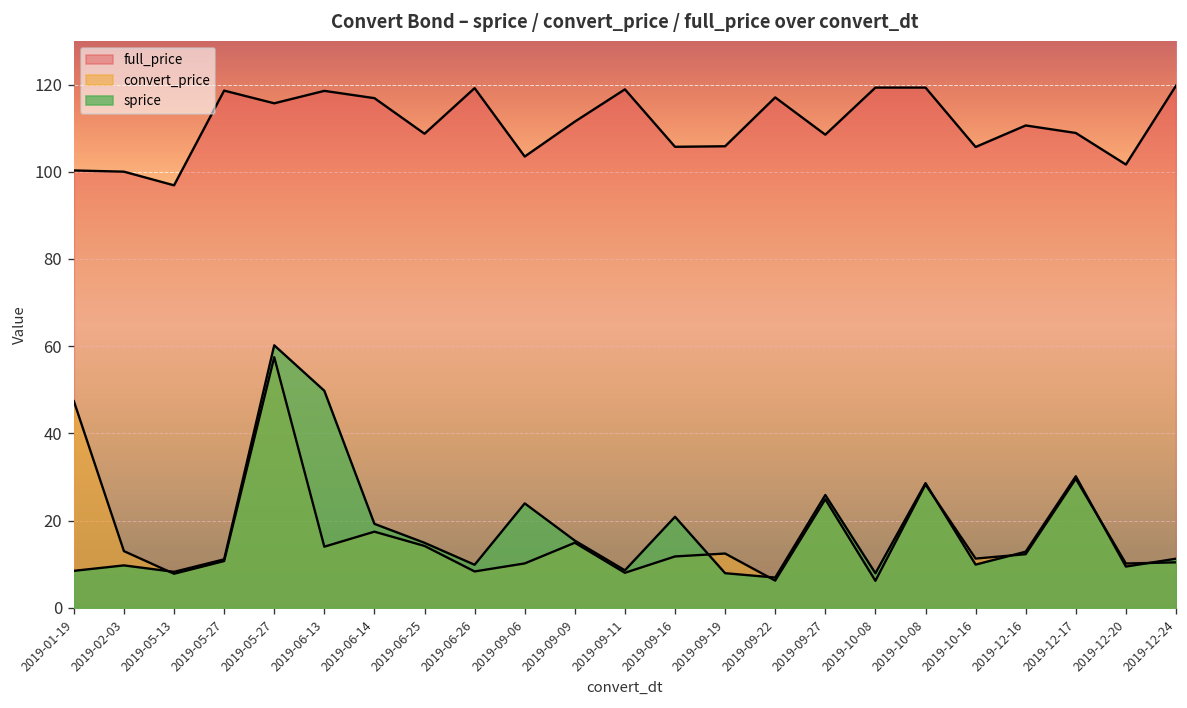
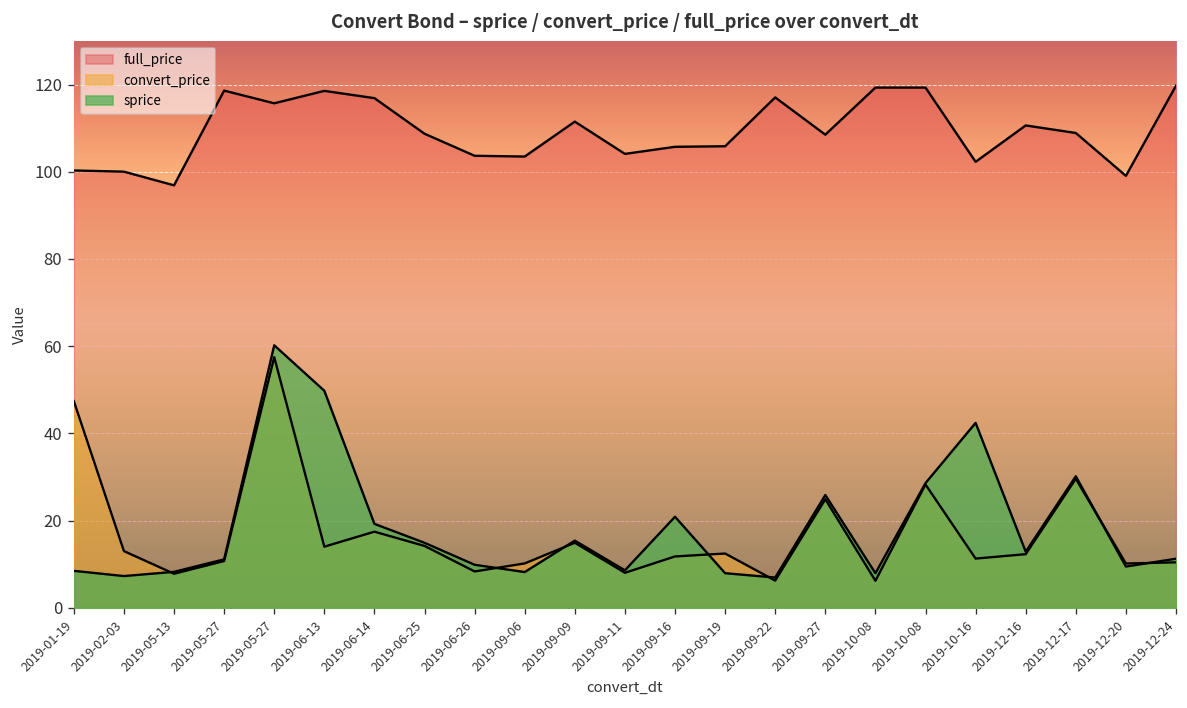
  {
    "full_price": {
      "2019-01-19": 100,
      "2019-02-03": 100,
      "2019-05-13": 97,
      "2019-06-13": 119,
      "2019-06-14": 117,
      "2019-06-25": 109,
-     "2019-06-26": 119,
+     "2019-06-26": 104,
      "2019-09-06": 103,
      "2019-09-09": 112,
-     "2019-09-11": 119,
+     "2019-09-11": 104,
      "2019-09-16": 106,
      "2019-09-19": 106,
      "2019-09-22": 117,
      "2019-09-27": 109,
-     "2019-10-16": 106,
+     "2019-10-16": 102,
      "2019-12-16": 111,
      "2019-12-17": 109,
-     "2019-12-20": 102,
+     "2019-12-20": 99,
      "2019-12-24": 120
    },
    "convert_price": {
      "2019-01-19": 47,
      "2019-02-03": 13,
      "2019-06-13": 14,
      "2019-06-14": 17,
      "2019-06-25": 14,
      "2019-06-26": 8,
      "2019-09-06": 10,
      "2019-09-16": 12,
      "2019-09-19": 12,
      "2019-09-27": 25,
      "2019-10-16": 11,
      "2019-12-24": 10
    },
    "sprice": {
      "2019-01-19": 8,
-     "2019-02-03": 10,
+     "2019-02-03": 7,
      "2019-06-13": 50,
      "2019-06-14": 19,
      "2019-06-25": 15,
      "2019-06-26": 10,
-     "2019-09-06": 24,
+     "2019-09-06": 8,
      "2019-09-16": 21,
      "2019-09-19": 8,
      "2019-09-27": 26,
-     "2019-10-16": 10,
+     "2019-10-16": 42,
      "2019-12-24": 11
    }
  }
